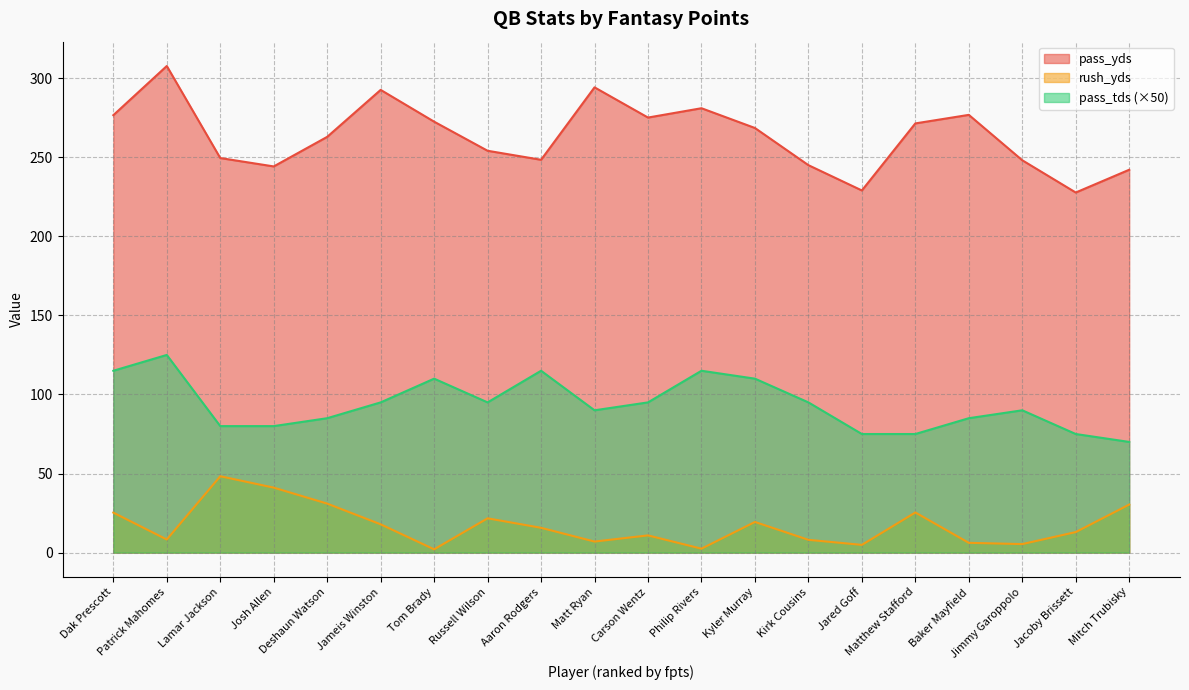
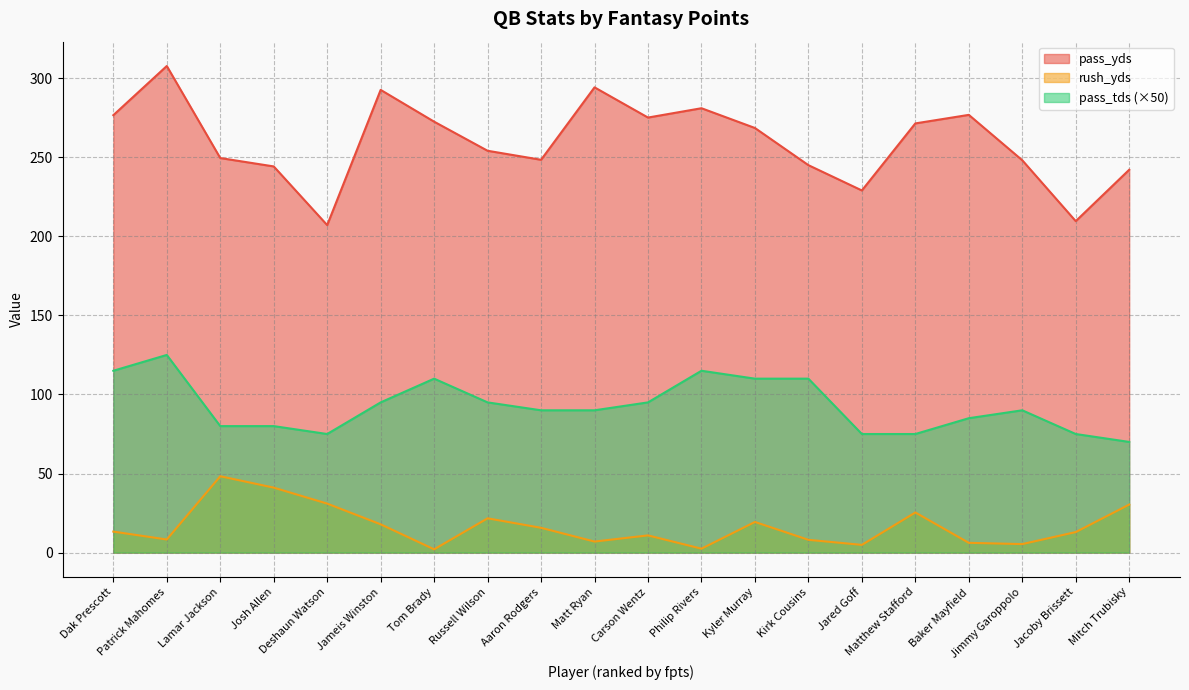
  {
    "pass_yds": {
      "Dak Prescott": 277,
      "Patrick Mahomes": 308,
      "Lamar Jackson": 250,
      "Josh Allen": 244,
-     "Deshaun Watson": 263,
+     "Deshaun Watson": 207,
      "Jameis Winston": 293,
      "Tom Brady": 273,
      "Russell Wilson": 254,
      "Aaron Rodgers": 248,
      "Matt Ryan": 294,
      "Carson Wentz": 275,
      "Philip Rivers": 281,
      "Kyler Murray": 269,
      "Kirk Cousins": 245,
      "Jared Goff": 229,
      "Matthew Stafford": 271,
      "Baker Mayfield": 277,
      "Jimmy Garoppolo": 248,
-     "Jacoby Brissett": 228,
+     "Jacoby Brissett": 210,
      "Mitch Trubisky": 242
    },
    "rush_yds": {
-     "Dak Prescott": 25,
+     "Dak Prescott": 13,
      "Patrick Mahomes": 8,
      "Lamar Jackson": 48,
      "Josh Allen": 41,
      "Deshaun Watson": 31,
      "Jameis Winston": 18,
      "Tom Brady": 2,
      "Russell Wilson": 22,
      "Aaron Rodgers": 16,
      "Matt Ryan": 7,
      "Carson Wentz": 11,
      "Philip Rivers": 3,
      "Kyler Murray": 19,
      "Kirk Cousins": 8,
      "Jared Goff": 5,
      "Matthew Stafford": 25,
      "Baker Mayfield": 6,
      "Jimmy Garoppolo": 5,
      "Jacoby Brissett": 13,
      "Mitch Trubisky": 30
    },
    "pass_tds (×50)": {
      "Dak Prescott": 115,
      "Patrick Mahomes": 125,
      "Lamar Jackson": 80,
      "Josh Allen": 80,
-     "Deshaun Watson": 85,
+     "Deshaun Watson": 75,
      "Jameis Winston": 95,
      "Tom Brady": 110,
      "Russell Wilson": 95,
-     "Aaron Rodgers": 115,
+     "Aaron Rodgers": 90,
      "Matt Ryan": 90,
      "Carson Wentz": 95,
      "Philip Rivers": 115,
      "Kyler Murray": 110,
-     "Kirk Cousins": 95,
+     "Kirk Cousins": 110,
      "Jared Goff": 75,
      "Matthew Stafford": 75,
      "Baker Mayfield": 85,
      "Jimmy Garoppolo": 90,
      "Jacoby Brissett": 75,
      "Mitch Trubisky": 70
    }
  }
